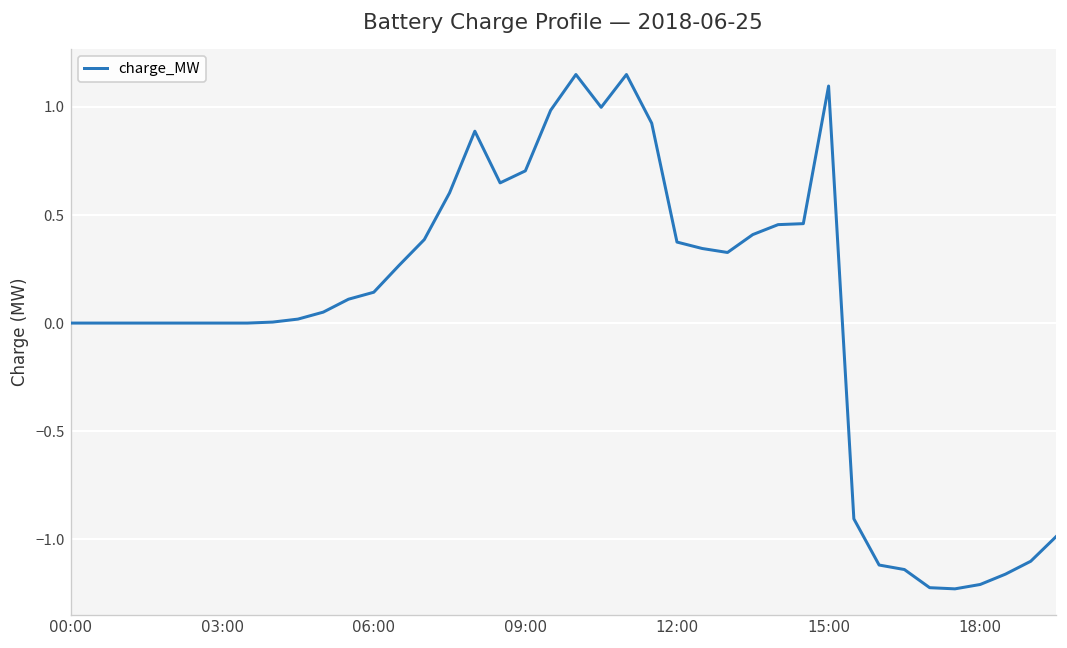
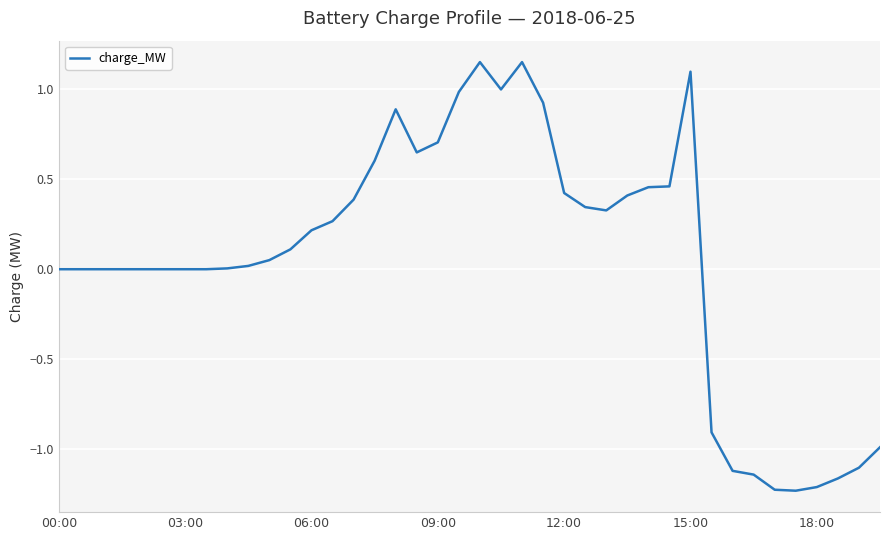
  {
    "00:00": 0.00,
    "03:00": 0.00,
-   "06:00": 0.14,
+   "06:00": 0.22,
    "09:00": 0.70,
-   "12:00": 0.37,
+   "12:00": 0.42,
    "15:00": 1.10,
    "18:00": -1.21
  }
